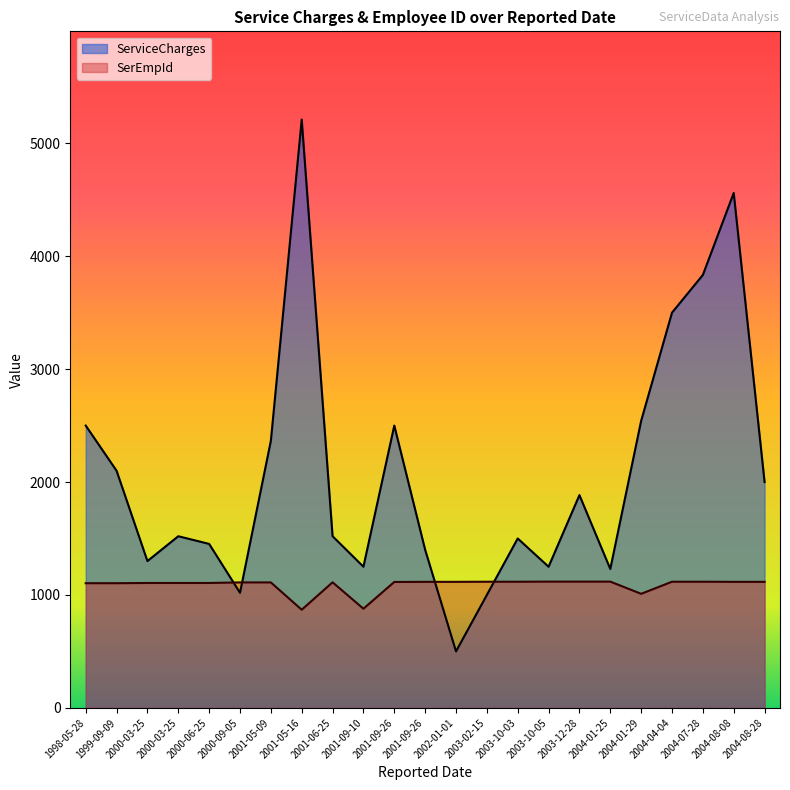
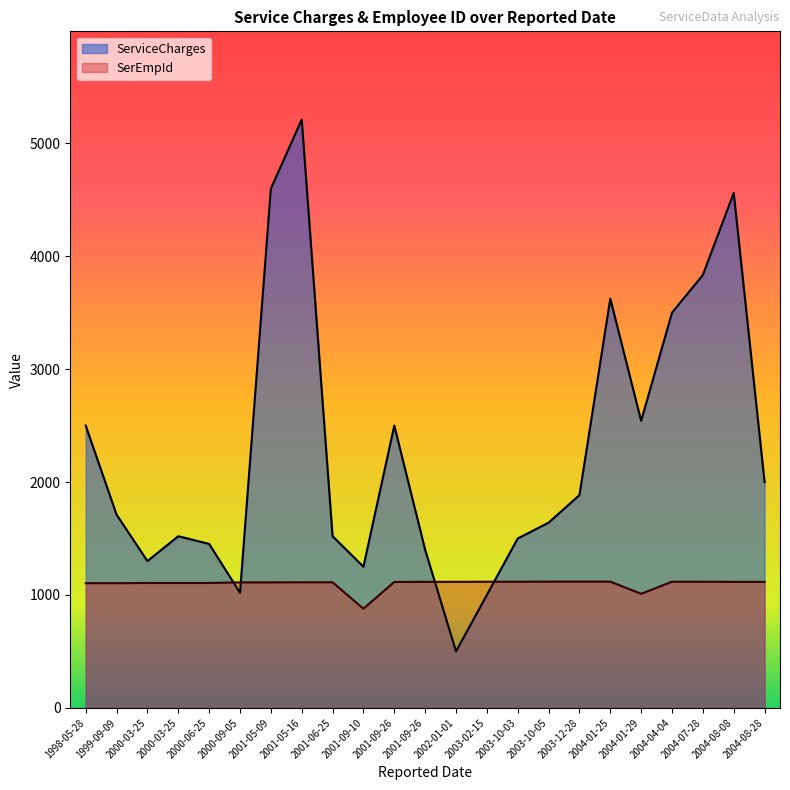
  {
    "ServiceCharges": {
      "1998-05-28": 2500,
-     "1999-09-09": 2100,
+     "1999-09-09": 1710,
      "2000-06-25": 1450,
      "2000-09-05": 1020,
-     "2001-05-09": 2370,
+     "2001-05-09": 4600,
      "2001-05-16": 5210,
      "2001-06-25": 1520,
      "2001-09-10": 1250,
      "2002-01-01": 500,
      "2003-02-15": 1000,
      "2003-10-03": 1500,
-     "2003-10-05": 1250,
+     "2003-10-05": 1640,
      "2003-12-28": 1880,
-     "2004-01-25": 1230,
+     "2004-01-25": 3620,
      "2004-01-29": 2540,
      "2004-04-04": 3500,
      "2004-07-28": 3830,
      "2004-08-08": 4560,
      "2004-08-28": 2000
    },
    "SerEmpId": {
      "1998-05-28": 1100,
      "1999-09-09": 1100,
      "2000-06-25": 1110,
      "2000-09-05": 1110,
      "2001-05-09": 1110,
-     "2001-05-16": 870,
+     "2001-05-16": 1110,
      "2001-06-25": 1110,
      "2001-09-10": 880,
      "2002-01-01": 1120,
      "2003-02-15": 1120,
      "2003-10-03": 1120,
      "2003-10-05": 1120,
      "2003-12-28": 1120,
      "2004-01-25": 1120,
      "2004-01-29": 1010,
      "2004-04-04": 1120,
      "2004-07-28": 1120,
      "2004-08-08": 1120,
      "2004-08-28": 1120
    }
  }
